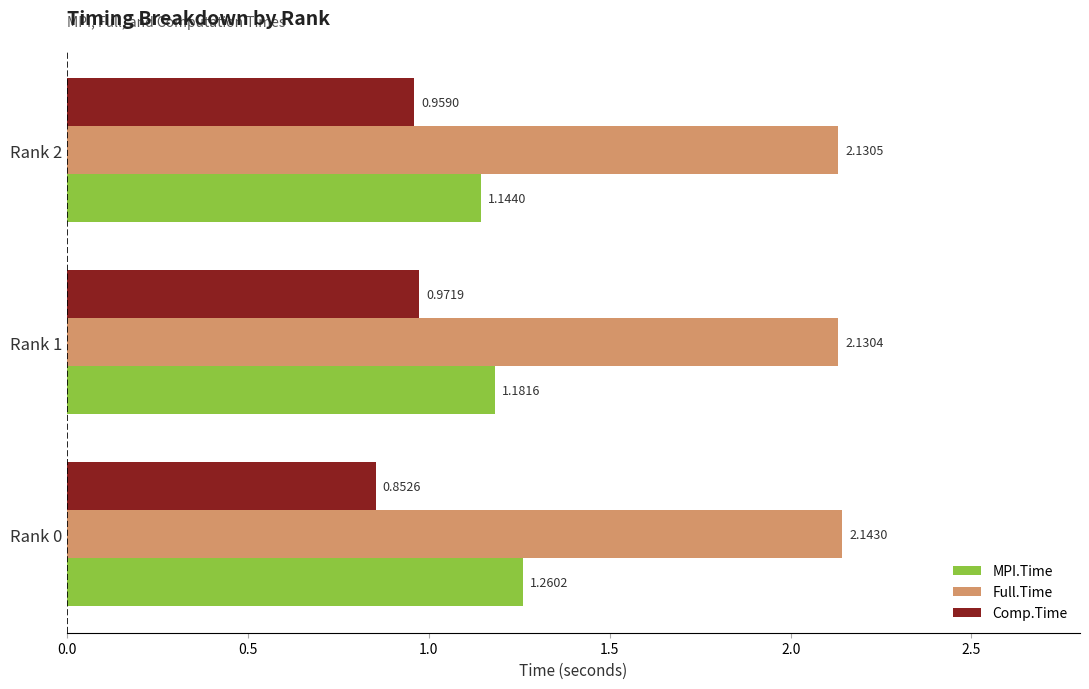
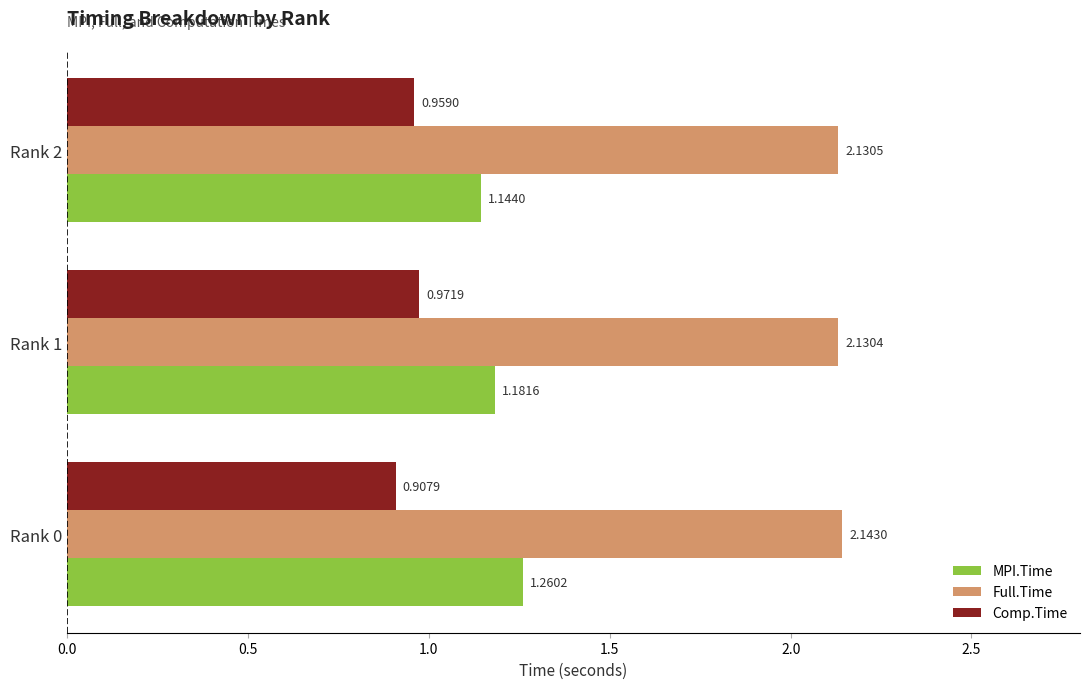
  {
    "MPI.Time": {
      "Rank 2": 1.1440,
      "Rank 1": 1.1816,
      "Rank 0": 1.2602
    },
    "Full.Time": {
      "Rank 2": 2.1305,
      "Rank 1": 2.1304,
      "Rank 0": 2.1430
    },
    "Comp.Time": {
      "Rank 2": 0.9590,
      "Rank 1": 0.9719,
-     "Rank 0": 0.8526
+     "Rank 0": 0.9079
    }
  }
